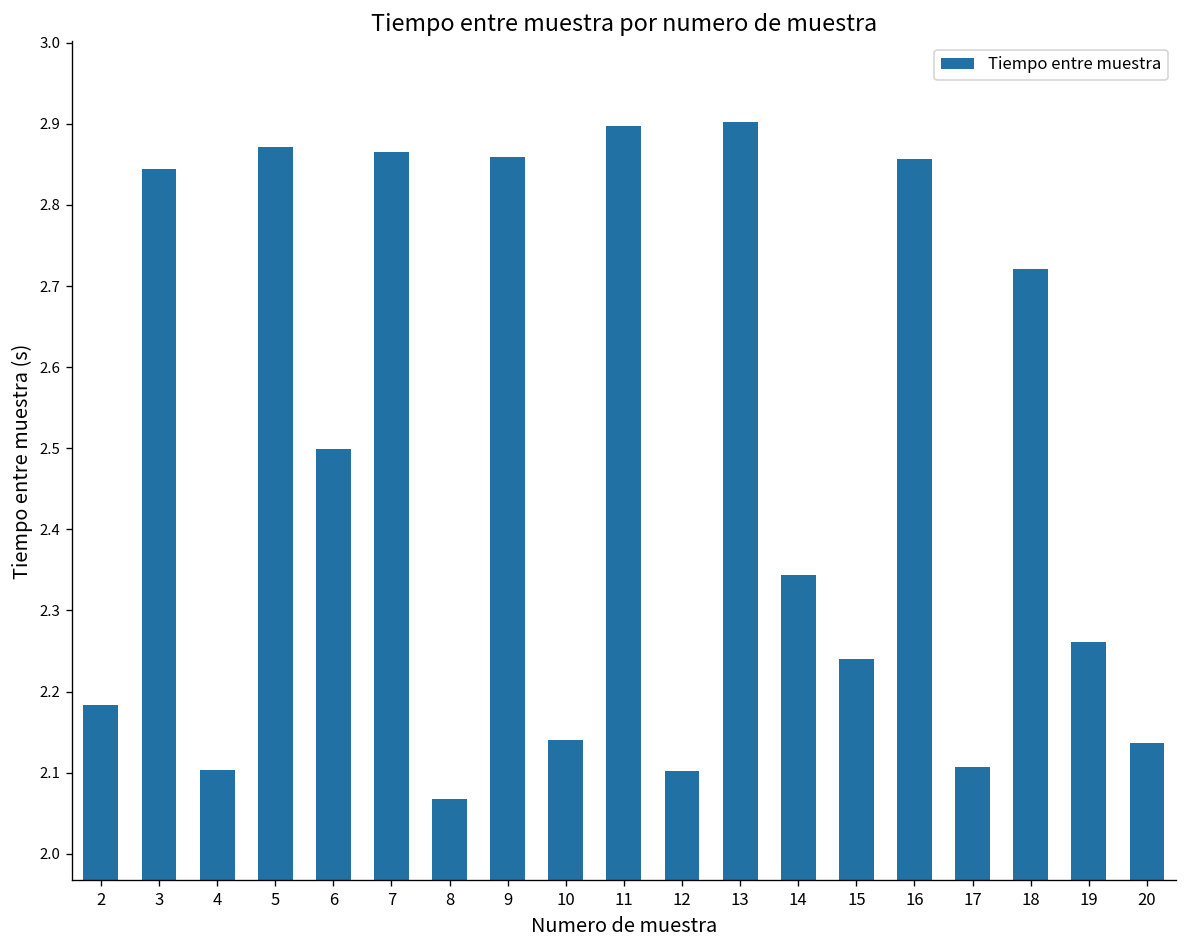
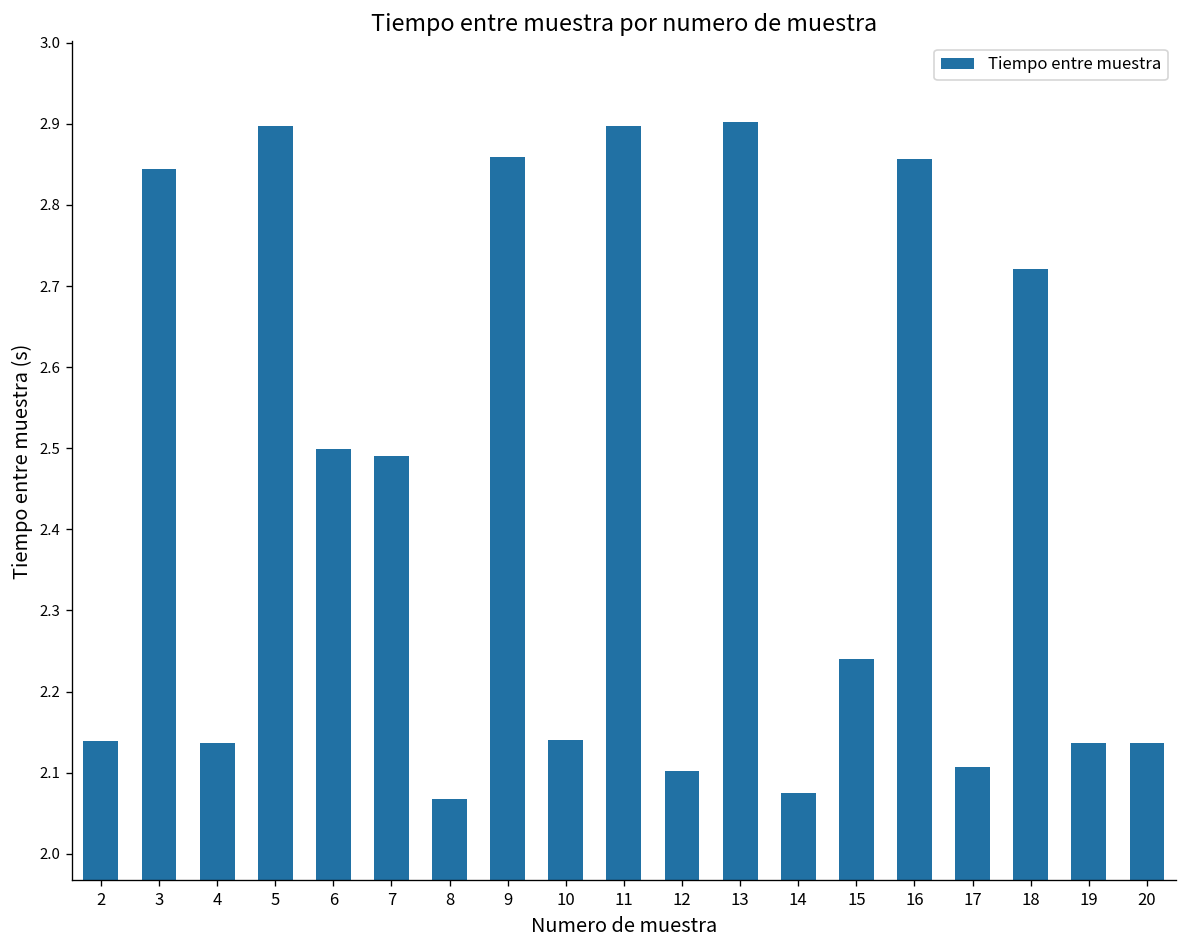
  {
-   "2": 2.18,
+   "2": 2.14,
    "3": 2.85,
-   "4": 2.10,
-   "5": 2.87,
+   "4": 2.14,
+   "5": 2.90,
    "6": 2.50,
-   "7": 2.87,
+   "7": 2.49,
    "8": 2.07,
    "9": 2.86,
    "10": 2.14,
    "11": 2.90,
    "12": 2.10,
    "13": 2.90,
-   "14": 2.34,
+   "14": 2.08,
    "15": 2.24,
    "16": 2.86,
    "17": 2.11,
    "18": 2.72,
-   "19": 2.26,
+   "19": 2.14,
    "20": 2.14
  }
